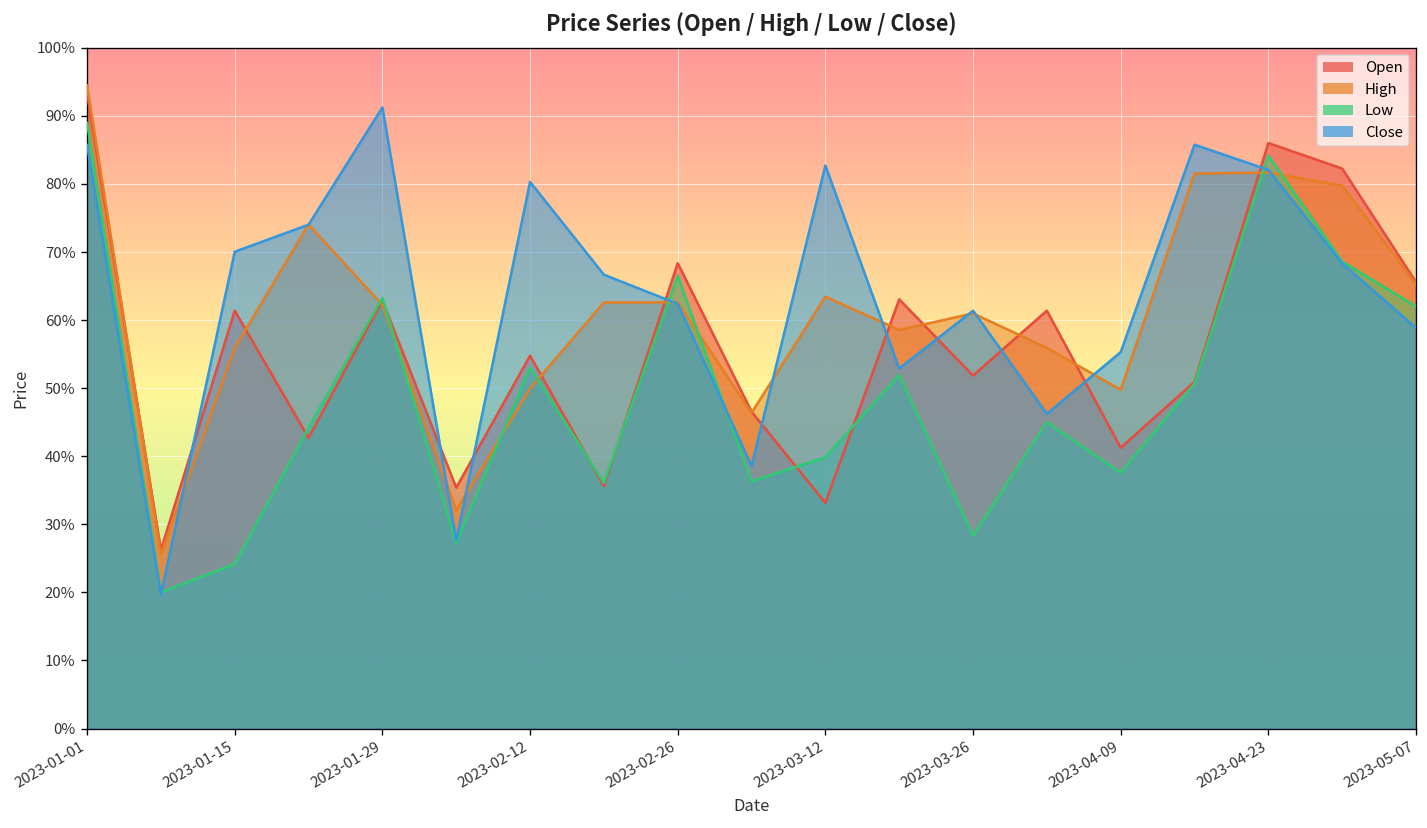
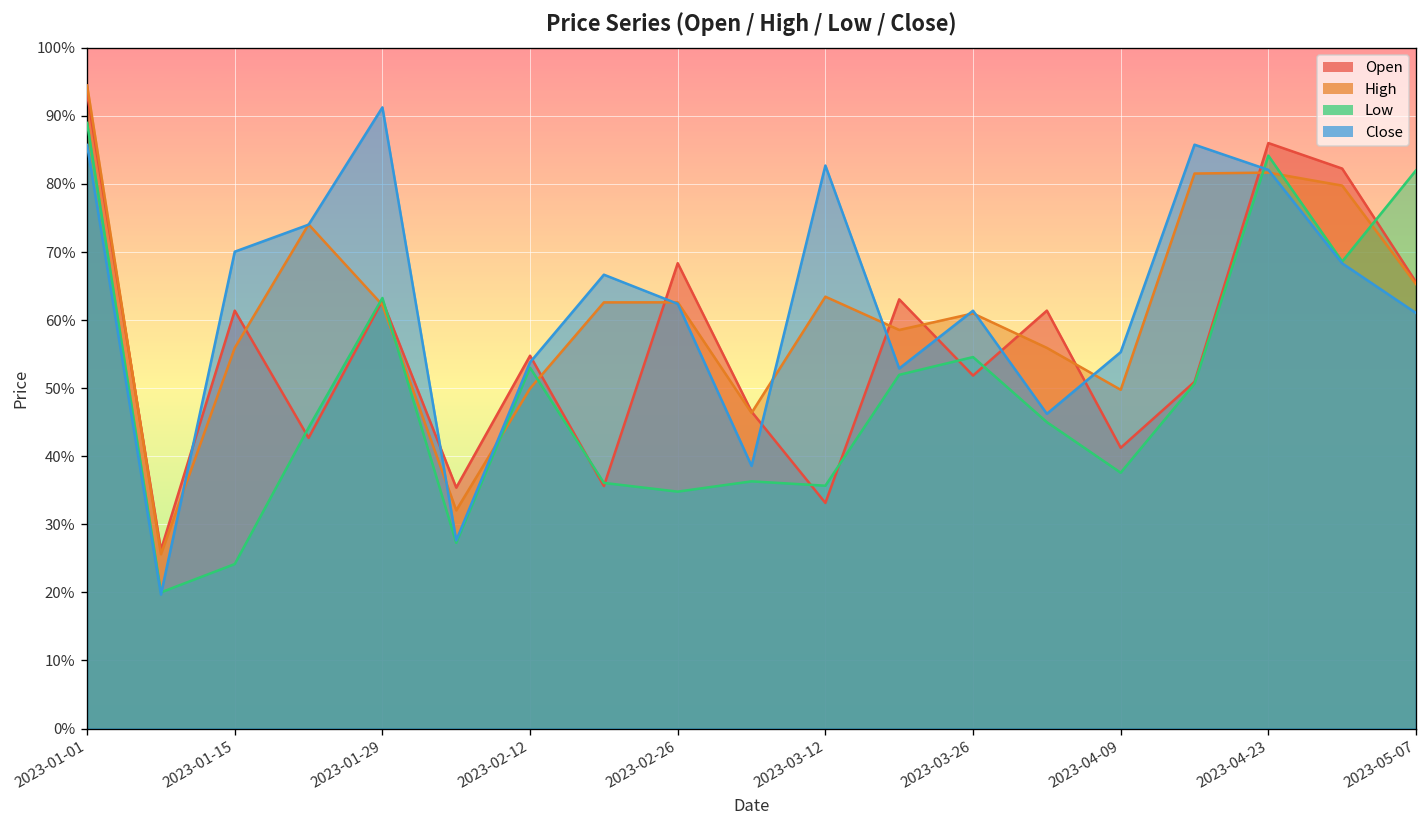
  {
    "Low": {
      "2023-01-01": "89%",
      "2023-01-15": "24%",
      "2023-02-12": "53%",
-     "2023-02-26": "67%",
-     "2023-03-12": "40%",
-     "2023-03-26": "28%",
+     "2023-02-26": "35%",
+     "2023-03-12": "36%",
+     "2023-03-26": "55%",
      "2023-04-09": "38%",
      "2023-04-23": "84%",
-     "2023-05-07": "62%"
+     "2023-05-07": "82%"
    },
    "Close": {
      "2023-01-01": "86%",
      "2023-01-15": "70%",
      "2023-01-29": "91%",
-     "2023-02-12": "80%",
+     "2023-02-12": "54%",
      "2023-03-12": "83%",
      "2023-04-09": "55%",
-     "2023-05-07": "59%"
+     "2023-05-07": "61%"
    }
  }
